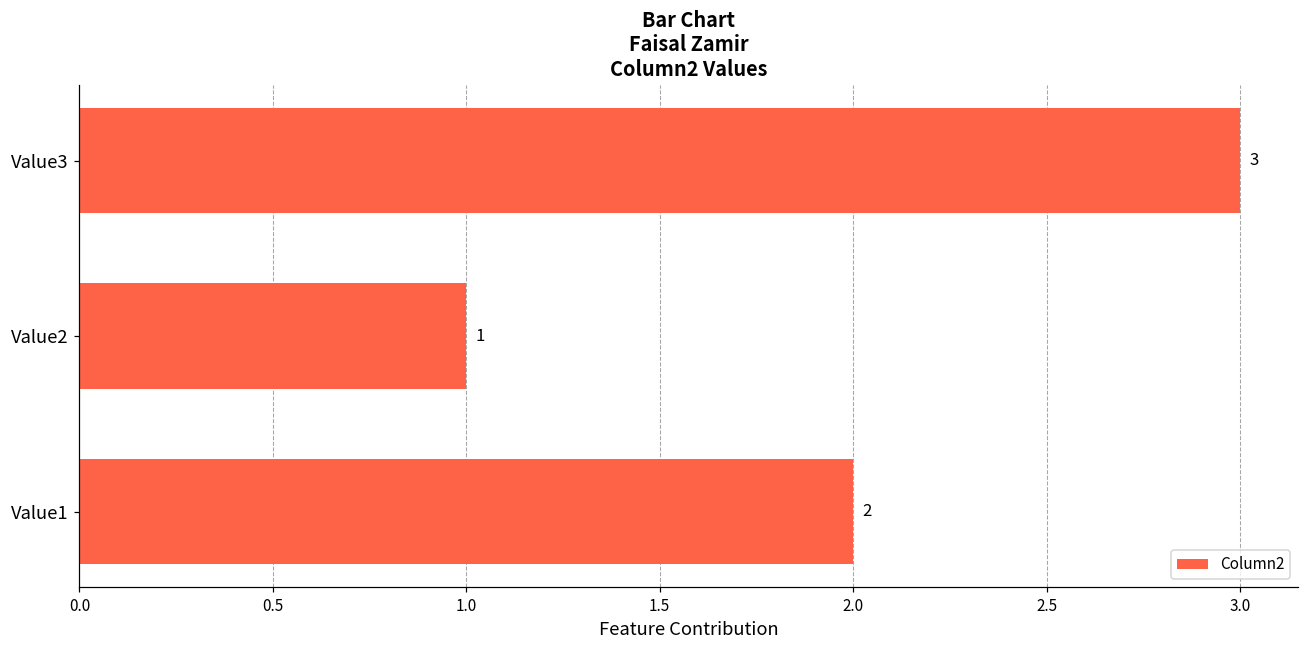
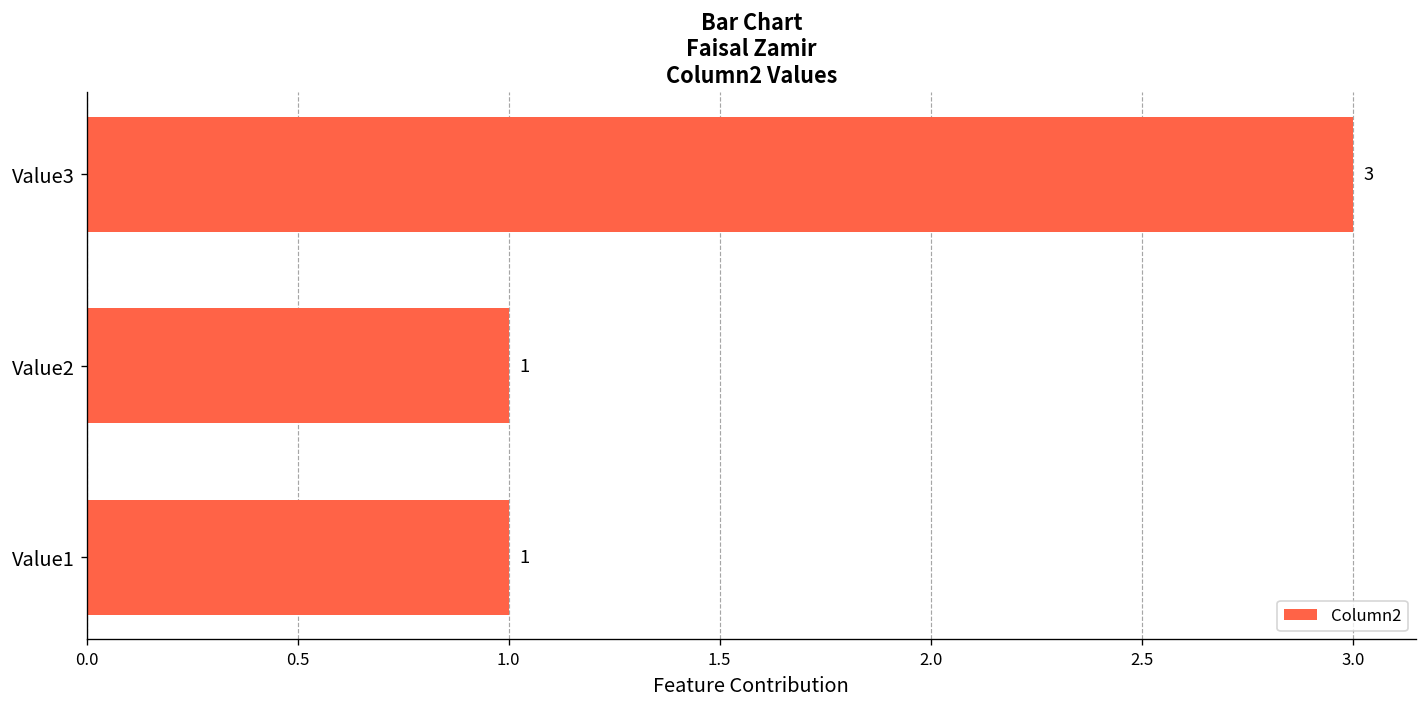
  {
    "Value3": 3,
    "Value2": 1,
-   "Value1": 2
+   "Value1": 1
  }
